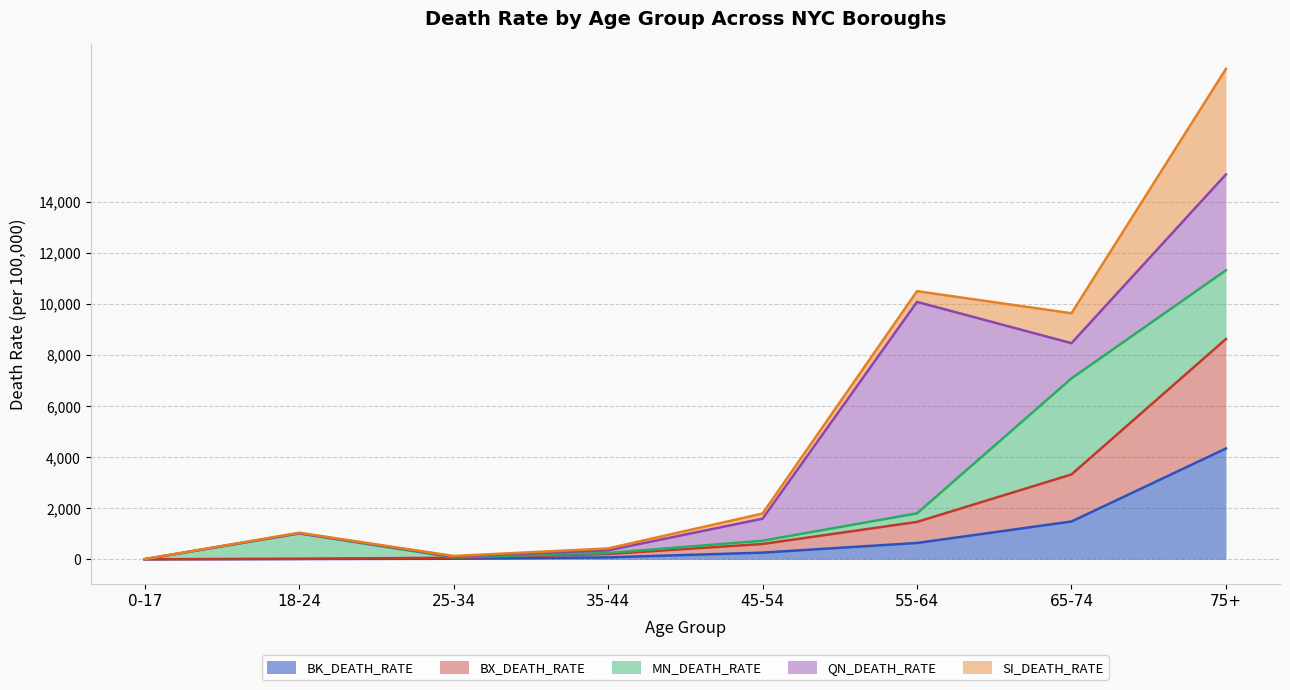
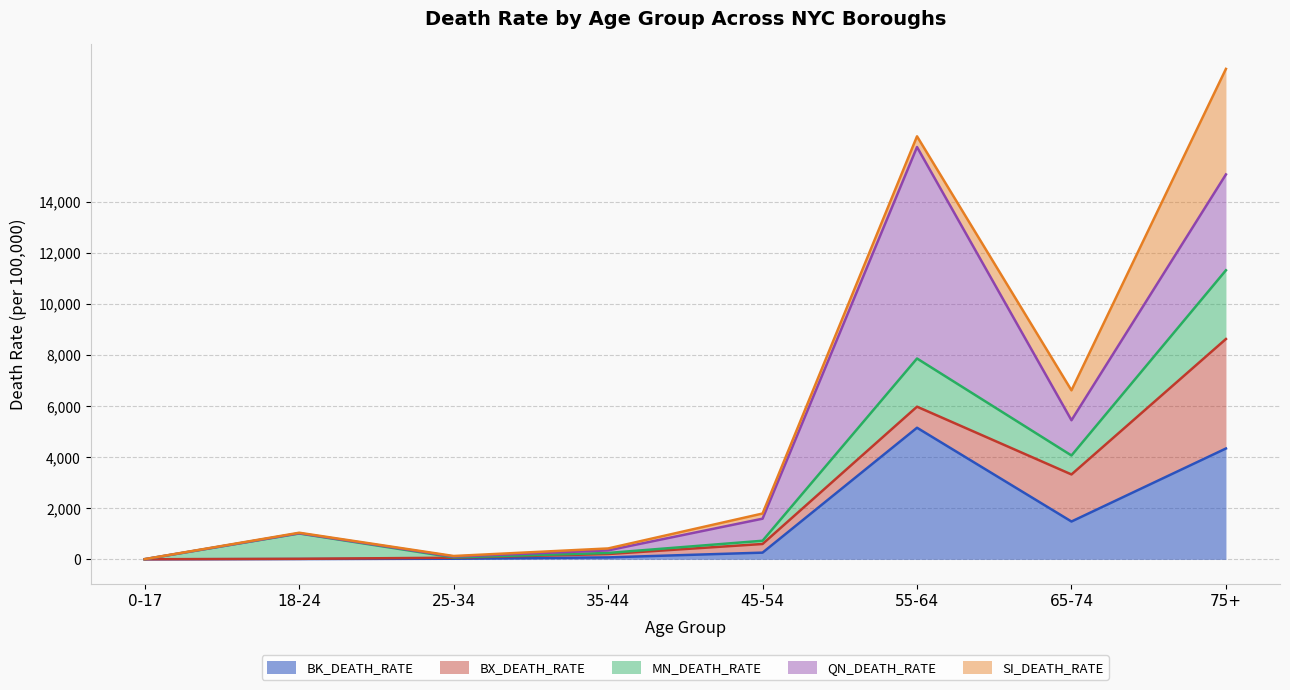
  {
    "BK_DEATH_RATE": {
      "35-44": "100",
      "45-54": "300",
-     "55-64": "600",
+     "55-64": "5,200",
      "65-74": "1,500",
      "75+": "4,300"
    },
    "MN_DEATH_RATE": {
      "45-54": "100",
-     "55-64": "300",
-     "65-74": "3,800",
+     "55-64": "1,900",
+     "65-74": "700",
      "75+": "2,700"
    },
    "QN_DEATH_RATE": {
      "45-54": "900",
      "55-64": "8,300",
      "65-74": "1,400",
      "75+": "3,800"
    }
  }
